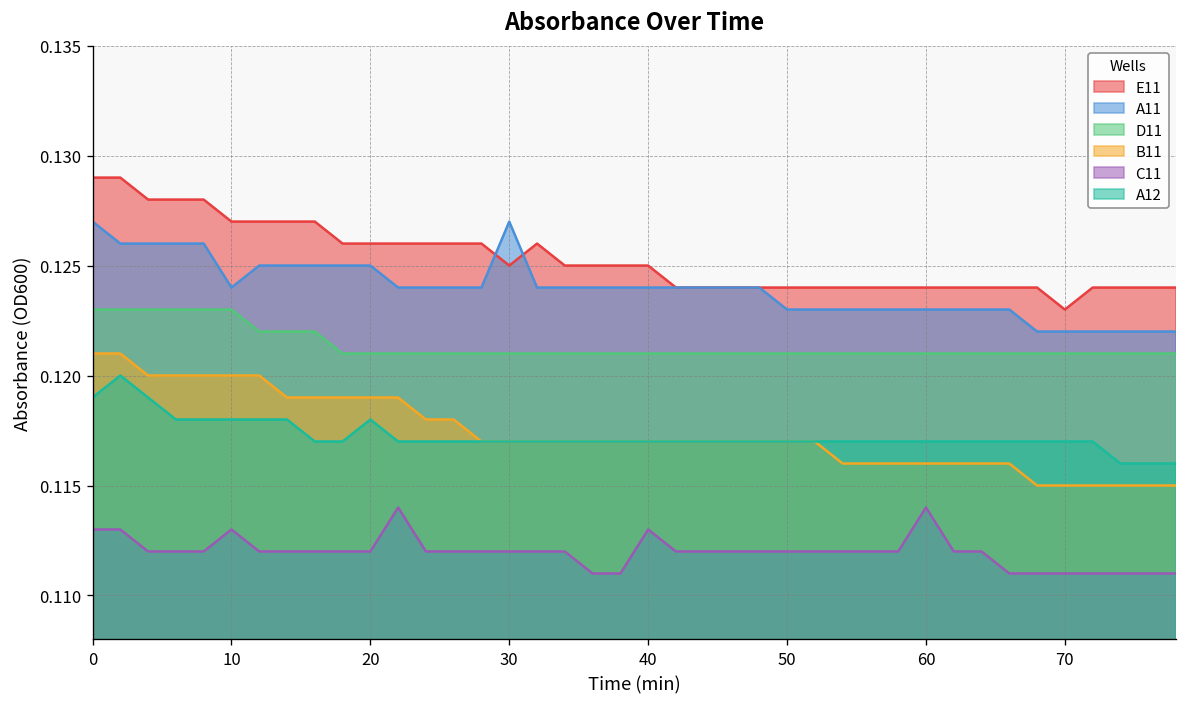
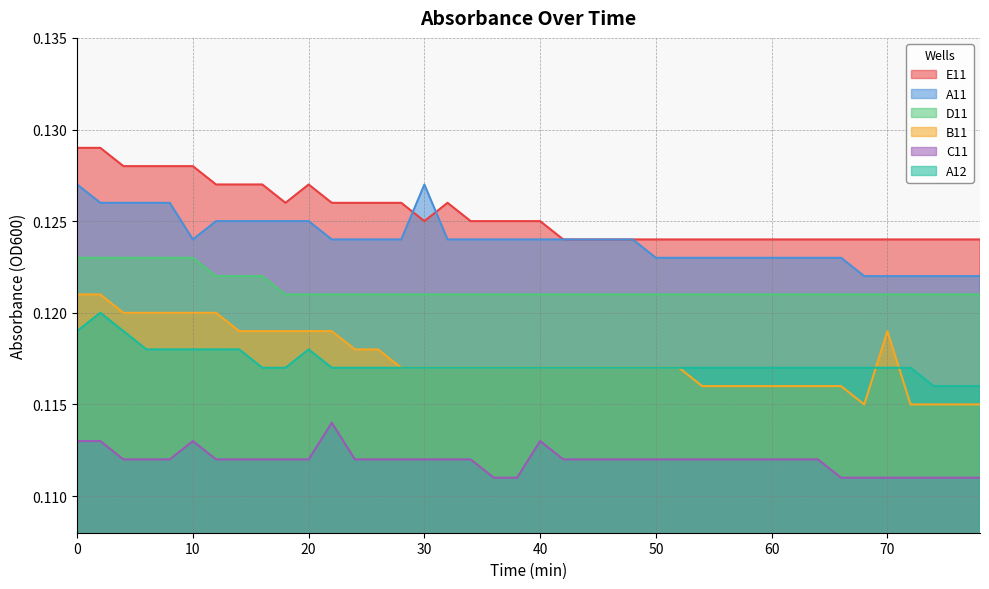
  {
    "E11": {
      "0": 0.129,
-     "10": 0.127,
-     "20": 0.126,
+     "10": 0.128,
+     "20": 0.127,
      "30": 0.125,
      "40": 0.125,
      "50": 0.124,
      "60": 0.124,
-     "70": 0.123
+     "70": 0.124
    },
    "A11": {
      "0": 0.127,
      "10": 0.124,
      "20": 0.125,
      "30": 0.127,
      "40": 0.124,
      "50": 0.123,
      "60": 0.123,
      "70": 0.122
    },
    "B11": {
      "0": 0.121,
      "10": 0.120,
      "20": 0.119,
      "60": 0.116,
-     "70": 0.115
+     "70": 0.119
    },
    "C11": {
      "0": 0.113,
      "10": 0.113,
      "20": 0.112,
      "30": 0.112,
      "40": 0.113,
      "50": 0.112,
-     "60": 0.114,
+     "60": 0.112,
      "70": 0.111
    }
  }
